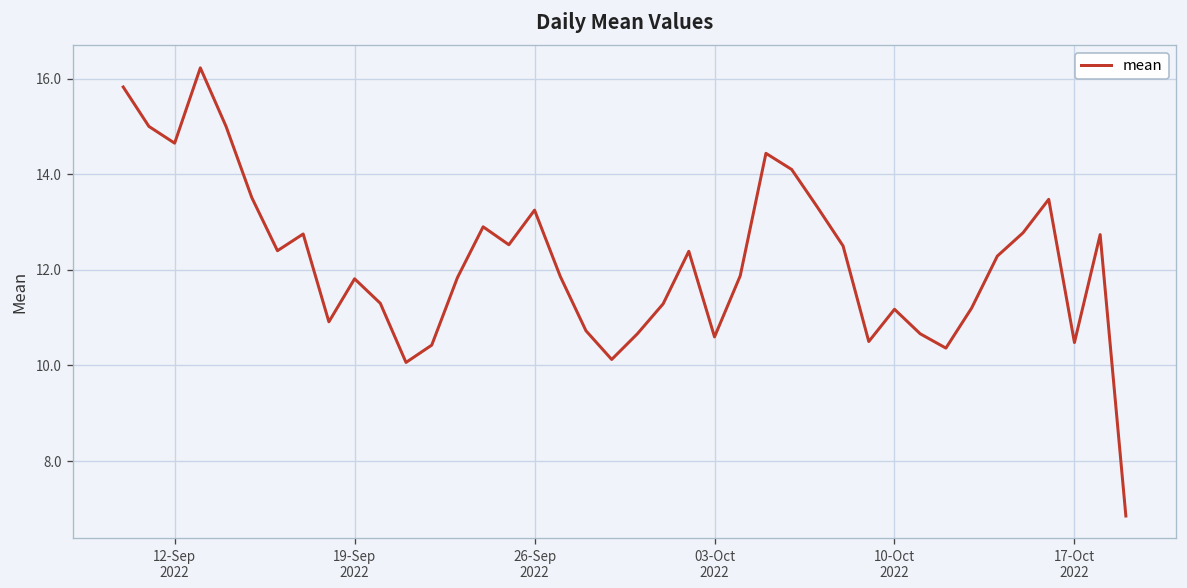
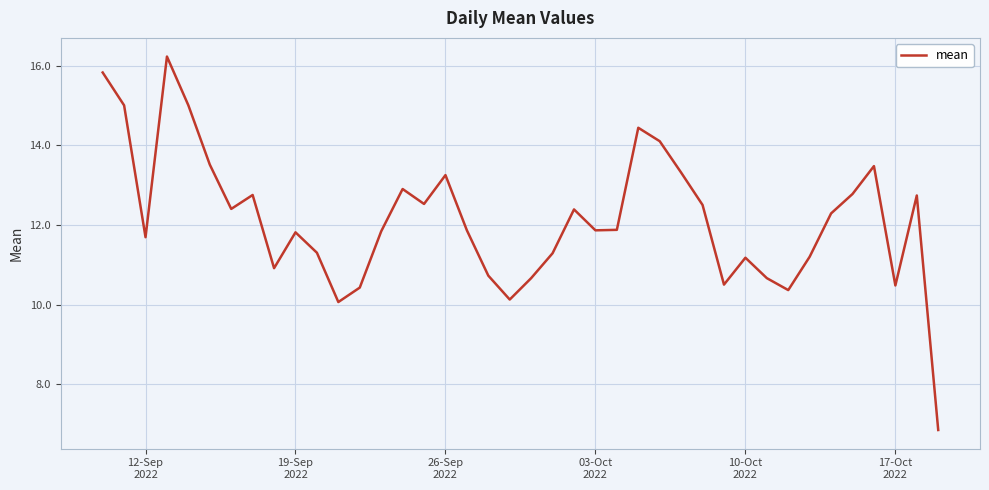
  {
-   "12-Sep 2022": 14.7,
+   "12-Sep 2022": 11.7,
    "19-Sep 2022": 11.8,
    "26-Sep 2022": 13.2,
-   "03-Oct 2022": 10.6,
+   "03-Oct 2022": 11.9,
    "10-Oct 2022": 11.2,
    "17-Oct 2022": 10.5
  }
